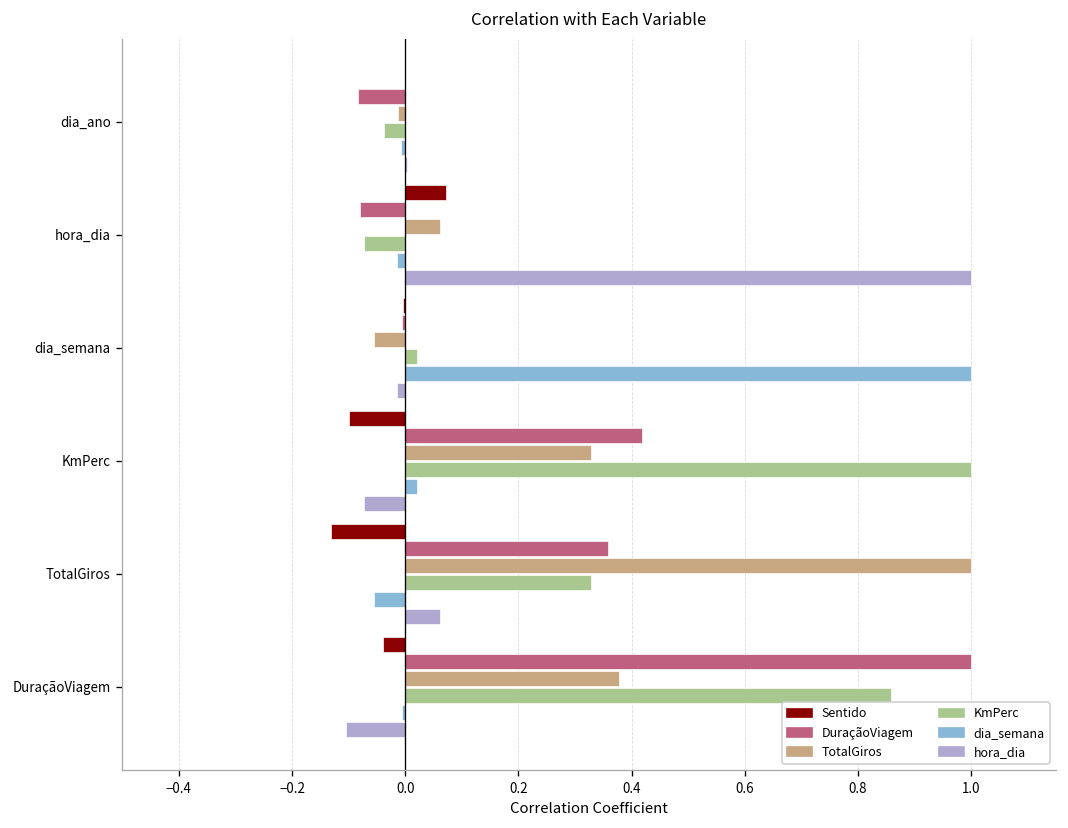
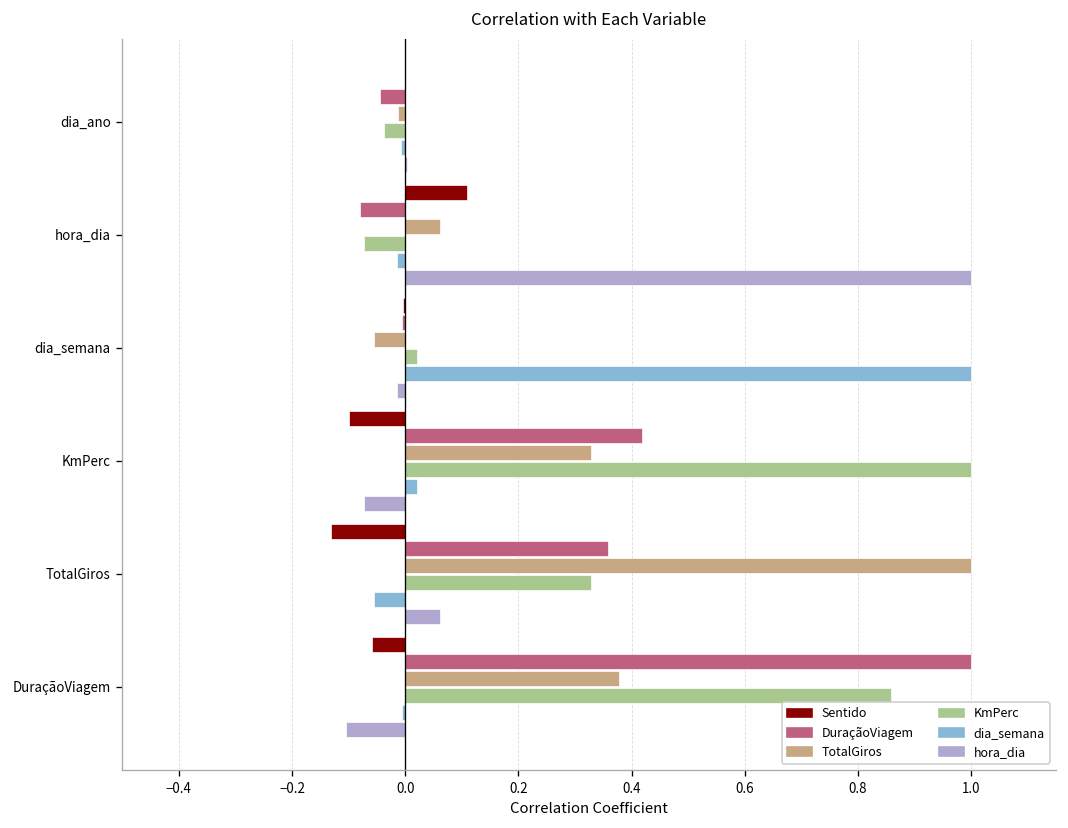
  {
    "Sentido": {
-     "hora_dia": 0.07,
+     "hora_dia": 0.11,
      "KmPerc": -0.10,
      "TotalGiros": -0.13,
-     "DuraçãoViagem": -0.04
+     "DuraçãoViagem": -0.06
    },
    "DuraçãoViagem": {
-     "dia_ano": -0.08,
+     "dia_ano": -0.04,
      "hora_dia": -0.08,
      "KmPerc": 0.42,
      "TotalGiros": 0.36,
      "DuraçãoViagem": 1.00
    }
  }
